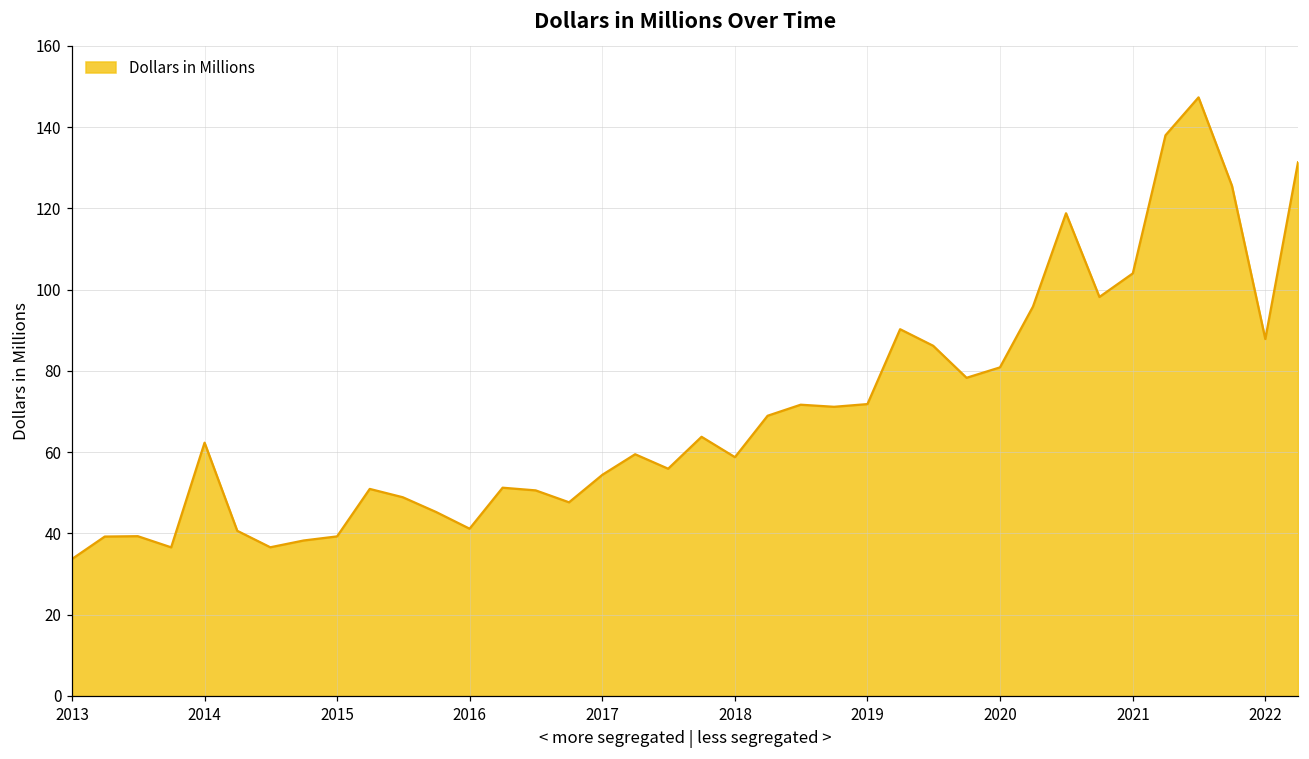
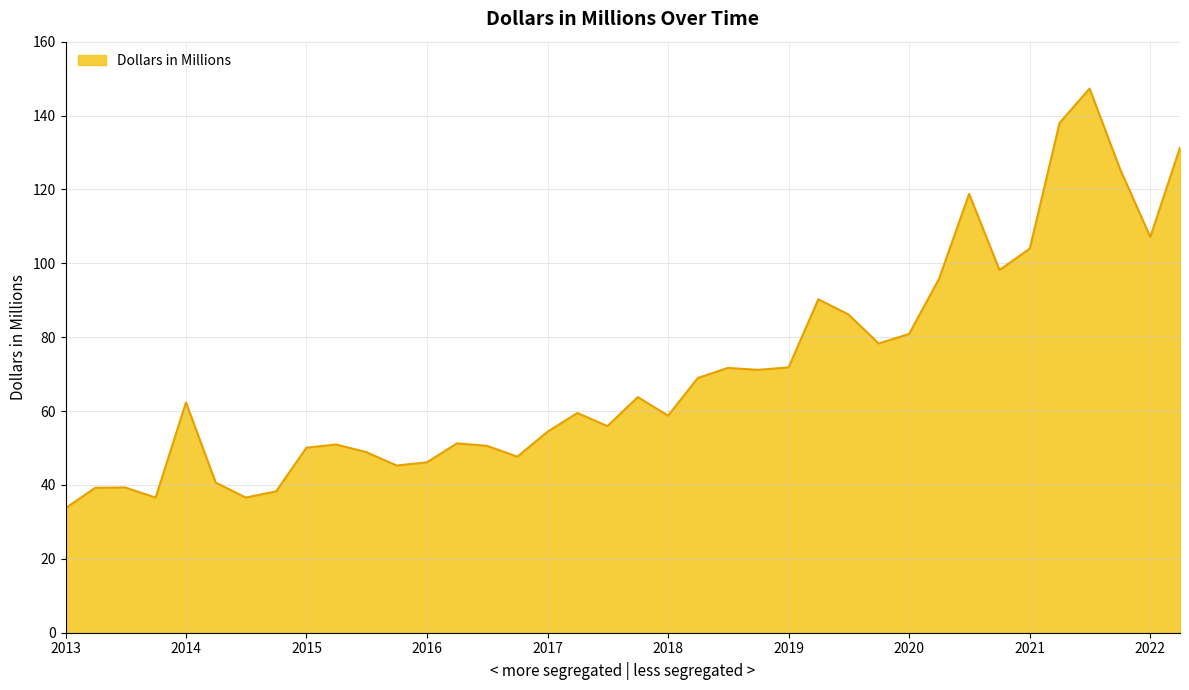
  {
    "2013": 34,
    "2014": 62,
-   "2015": 39,
-   "2016": 41,
+   "2015": 50,
+   "2016": 46,
    "2017": 54,
    "2018": 59,
    "2019": 72,
    "2020": 81,
    "2021": 104,
-   "2022": 88
+   "2022": 107
  }
